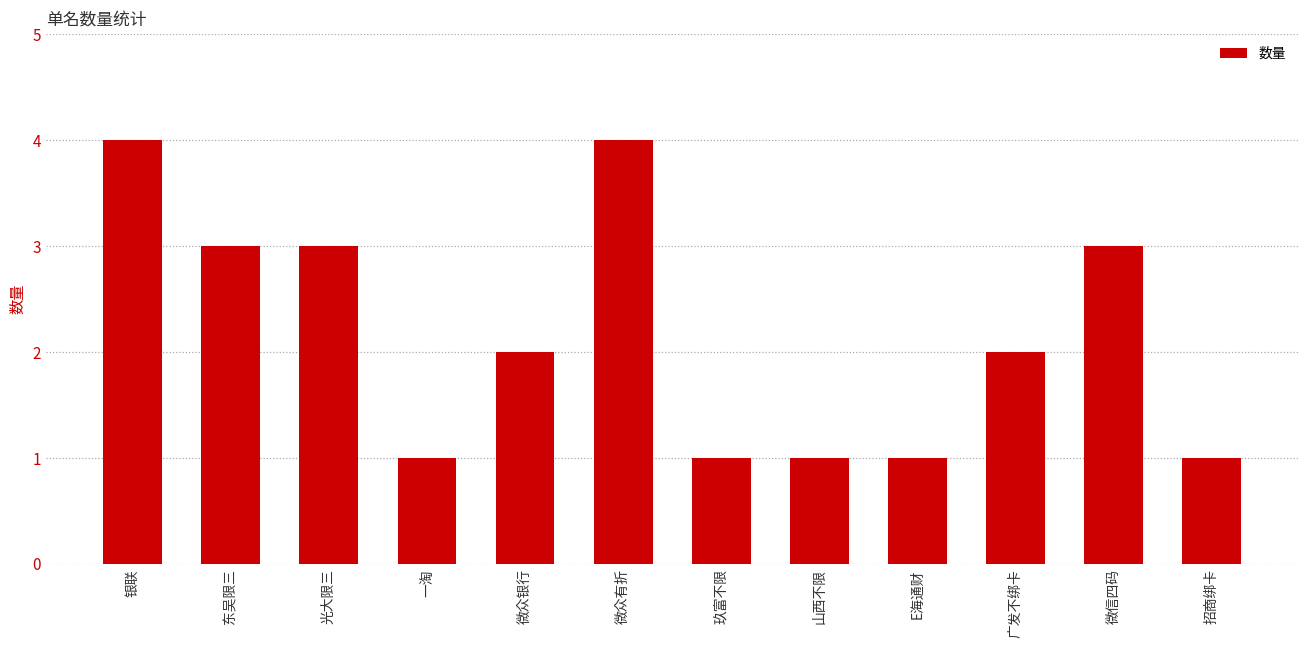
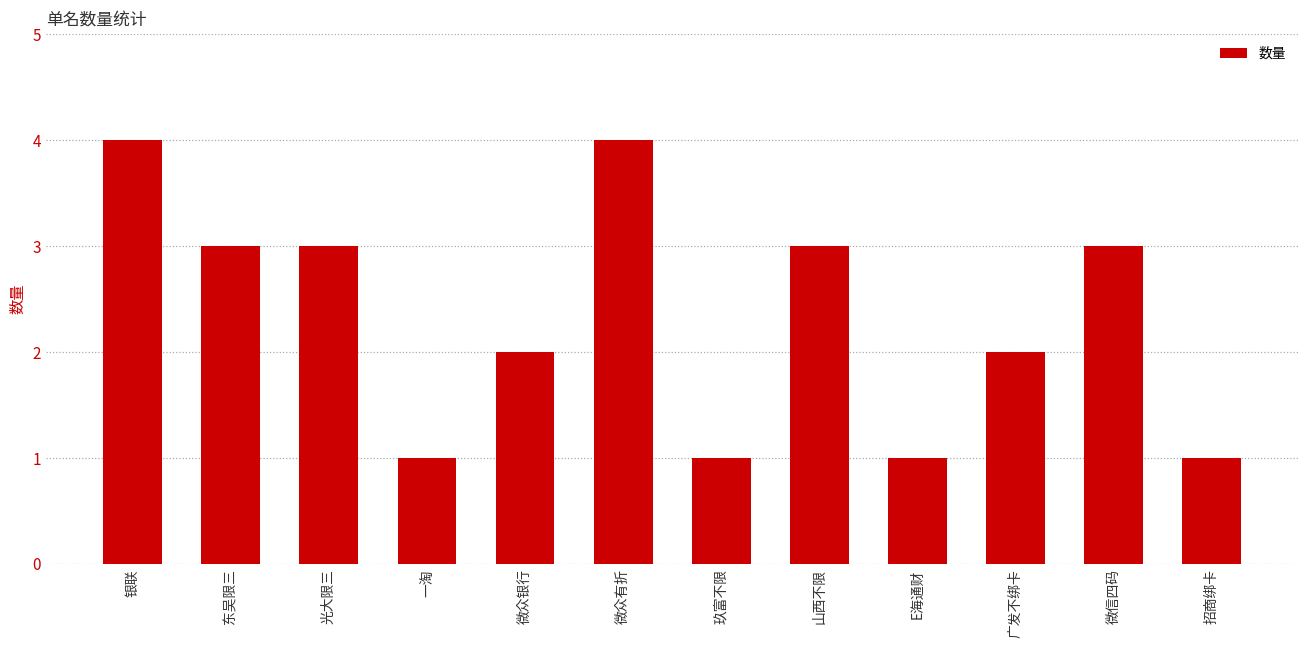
  {
    "银联": 4,
    "东吴限三": 3,
    "光大限三": 3,
    "一淘": 1,
    "微众银行": 2,
    "微众有折": 4,
    "玖富不限": 1,
-   "山西不限": 1,
+   "山西不限": 3,
    "E海通财": 1,
    "广发不绑卡": 2,
    "微信四码": 3,
    "招商绑卡": 1
  }
